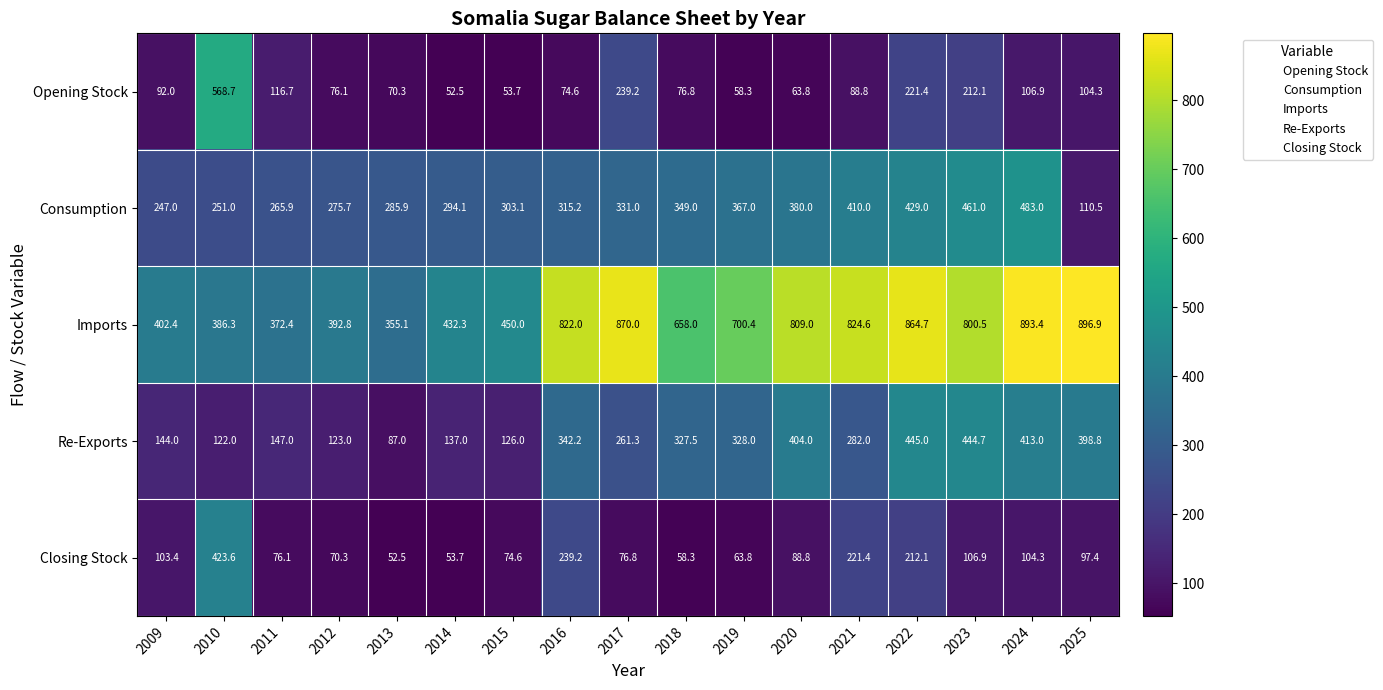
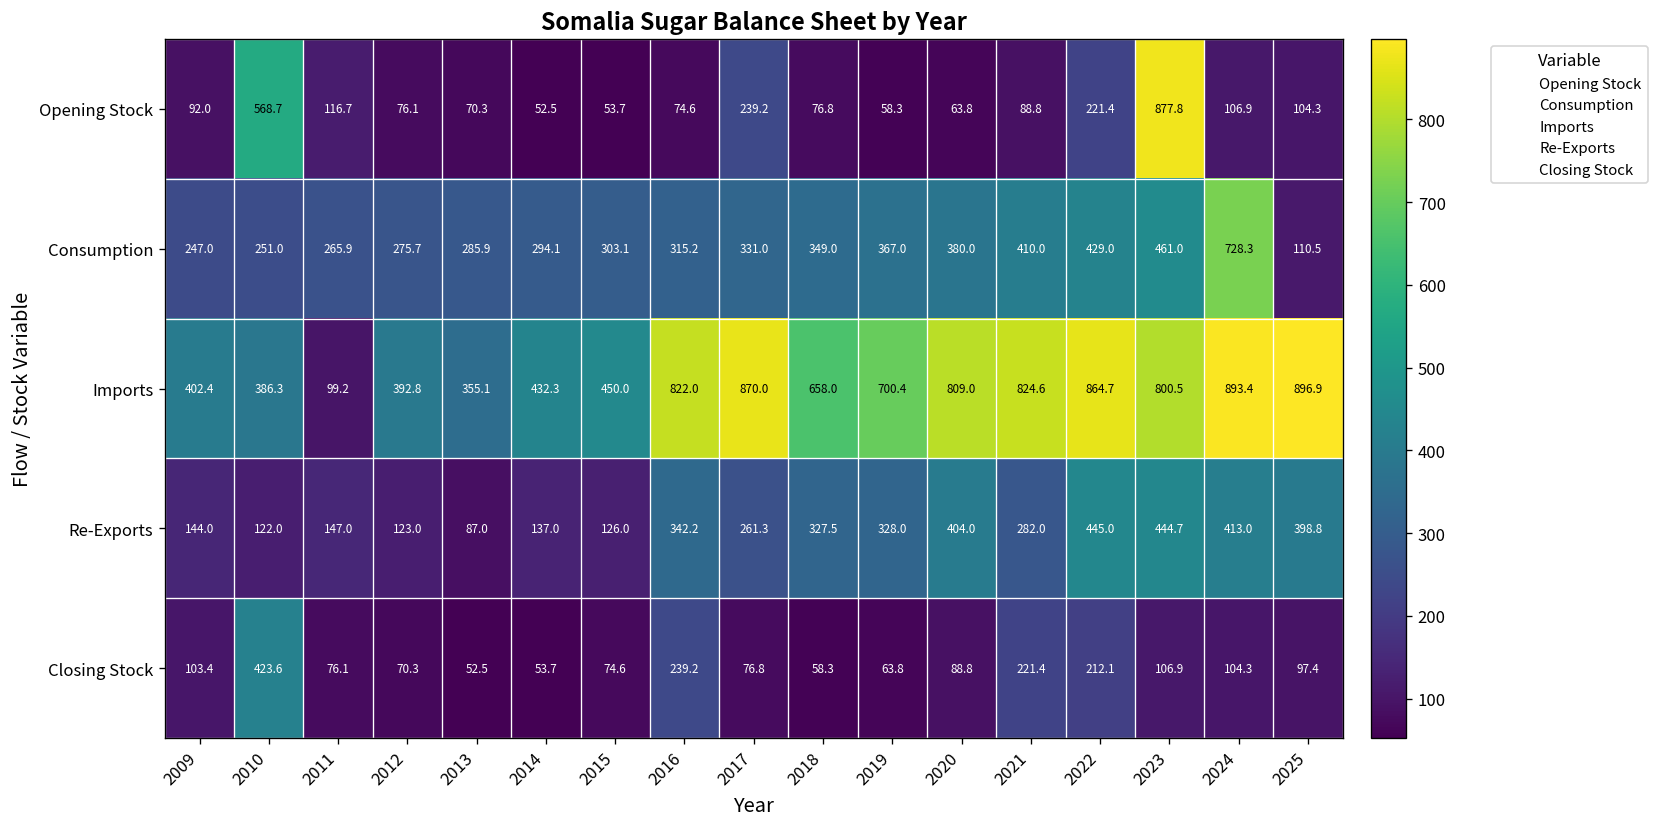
  {
    "Opening Stock": {
      "2009": 92.0,
      "2010": 568.7,
      "2011": 116.7,
      "2012": 76.1,
      "2013": 70.3,
      "2014": 52.5,
      "2015": 53.7,
      "2016": 74.6,
      "2017": 239.2,
      "2018": 76.8,
      "2019": 58.3,
      "2020": 63.8,
      "2021": 88.8,
      "2022": 221.4,
-     "2023": 212.1,
+     "2023": 877.8,
      "2024": 106.9,
      "2025": 104.3
    },
    "Consumption": {
      "2009": 247.0,
      "2010": 251.0,
      "2011": 265.9,
      "2012": 275.7,
      "2013": 285.9,
      "2014": 294.1,
      "2015": 303.1,
      "2016": 315.2,
      "2017": 331.0,
      "2018": 349.0,
      "2019": 367.0,
      "2020": 380.0,
      "2021": 410.0,
      "2022": 429.0,
      "2023": 461.0,
-     "2024": 483.0,
+     "2024": 728.3,
      "2025": 110.5
    },
    "Imports": {
      "2009": 402.4,
      "2010": 386.3,
-     "2011": 372.4,
+     "2011": 99.2,
      "2012": 392.8,
      "2013": 355.1,
      "2014": 432.3,
      "2015": 450.0,
      "2016": 822.0,
      "2017": 870.0,
      "2018": 658.0,
      "2019": 700.4,
      "2020": 809.0,
      "2021": 824.6,
      "2022": 864.7,
      "2023": 800.5,
      "2024": 893.4,
      "2025": 896.9
    },
    "Re-Exports": {
      "2009": 144.0,
      "2010": 122.0,
      "2011": 147.0,
      "2012": 123.0,
      "2013": 87.0,
      "2014": 137.0,
      "2015": 126.0,
      "2016": 342.2,
      "2017": 261.3,
      "2018": 327.5,
      "2019": 328.0,
      "2020": 404.0,
      "2021": 282.0,
      "2022": 445.0,
      "2023": 444.7,
      "2024": 413.0,
      "2025": 398.8
    },
    "Closing Stock": {
      "2009": 103.4,
      "2010": 423.6,
      "2011": 76.1,
      "2012": 70.3,
      "2013": 52.5,
      "2014": 53.7,
      "2015": 74.6,
      "2016": 239.2,
      "2017": 76.8,
      "2018": 58.3,
      "2019": 63.8,
      "2020": 88.8,
      "2021": 221.4,
      "2022": 212.1,
      "2023": 106.9,
      "2024": 104.3,
      "2025": 97.4
    }
  }
